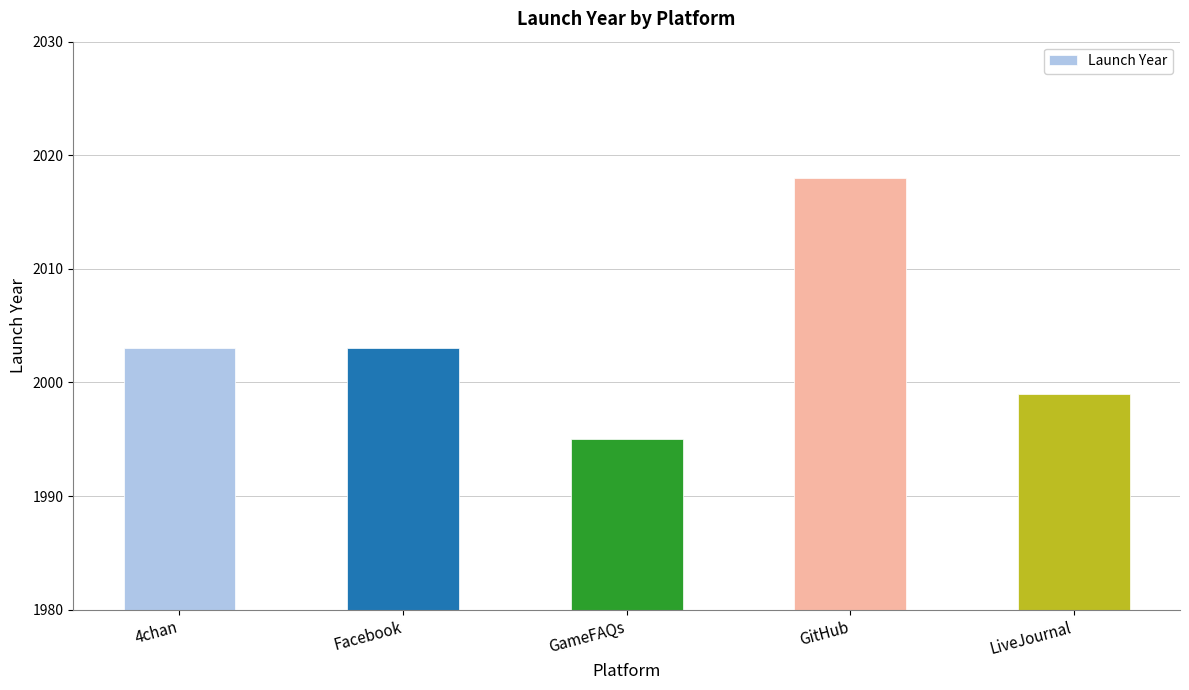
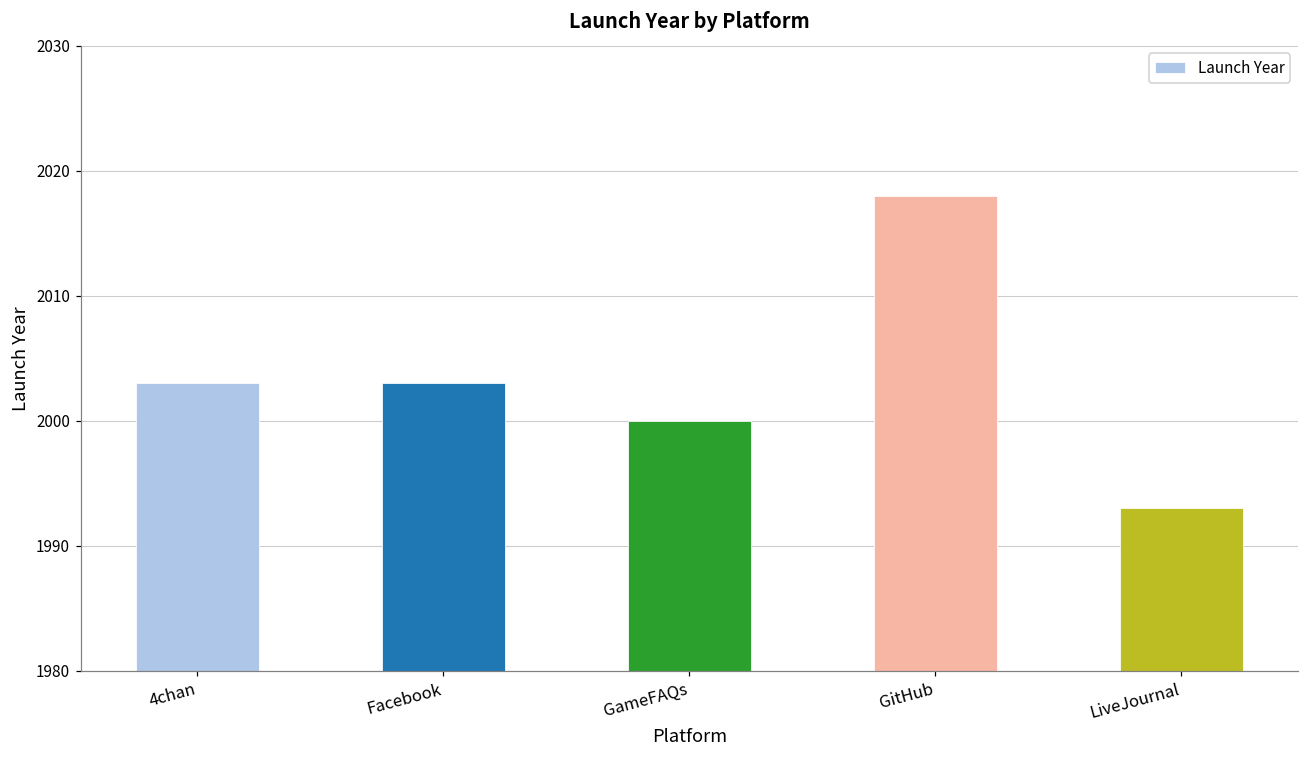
  {
    "4chan": 2003,
    "Facebook": 2003,
-   "GameFAQs": 1995,
+   "GameFAQs": 2000,
    "GitHub": 2018,
-   "LiveJournal": 1999
+   "LiveJournal": 1993
  }
